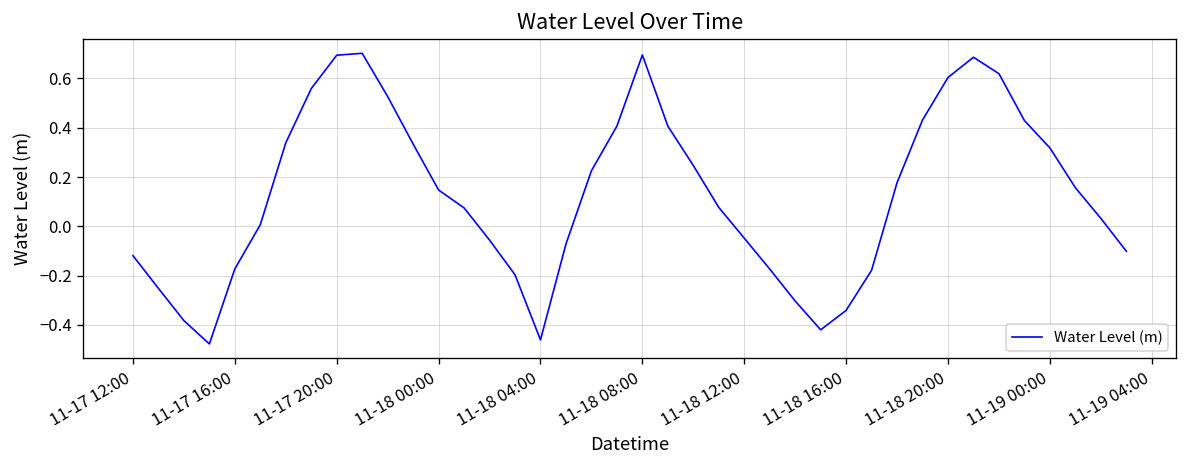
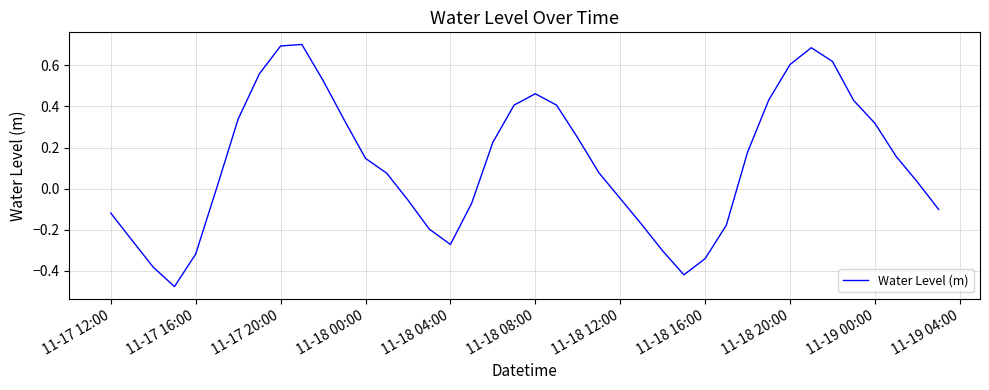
  {
    "11-17 12:00": -0.12,
-   "11-17 16:00": -0.17,
+   "11-17 16:00": -0.32,
    "11-17 20:00": 0.69,
    "11-18 00:00": 0.15,
-   "11-18 04:00": -0.46,
-   "11-18 08:00": 0.70,
+   "11-18 04:00": -0.27,
+   "11-18 08:00": 0.46,
    "11-18 12:00": -0.05,
    "11-18 16:00": -0.34,
    "11-18 20:00": 0.60,
    "11-19 00:00": 0.32
  }
